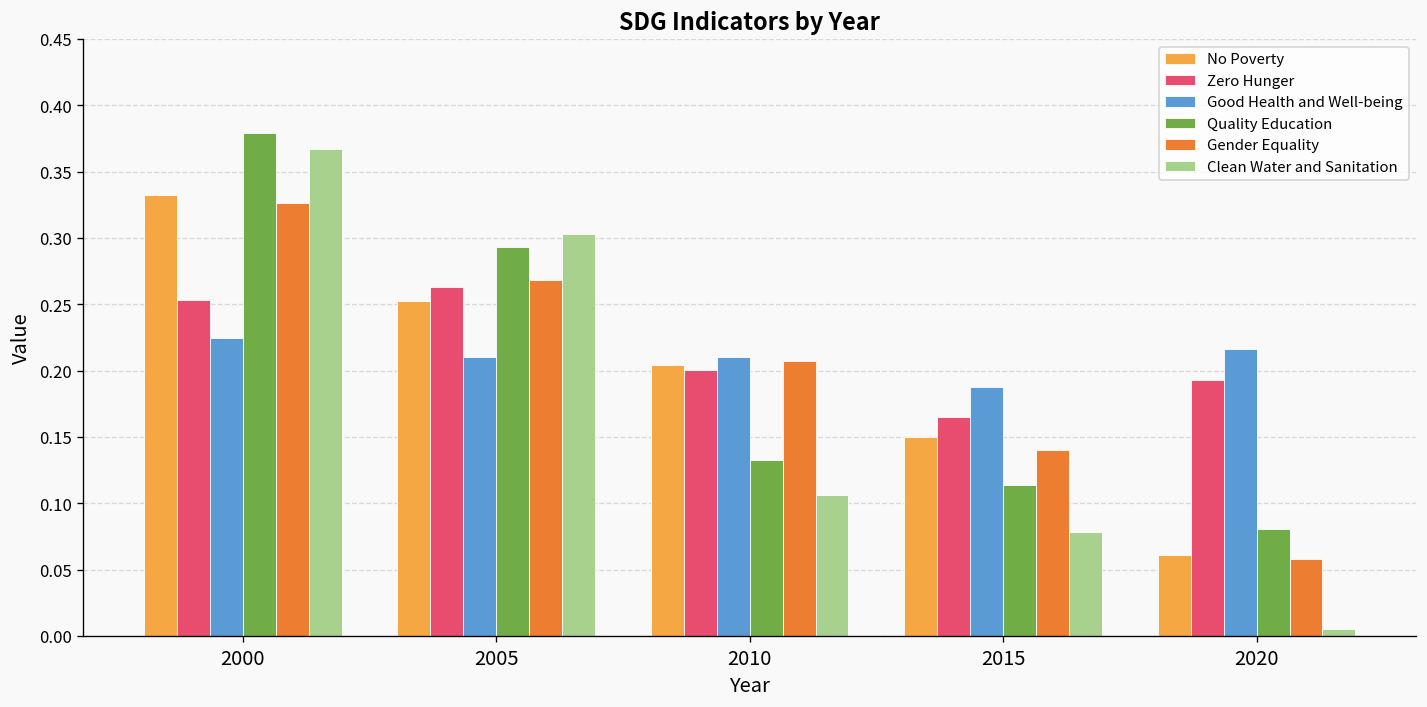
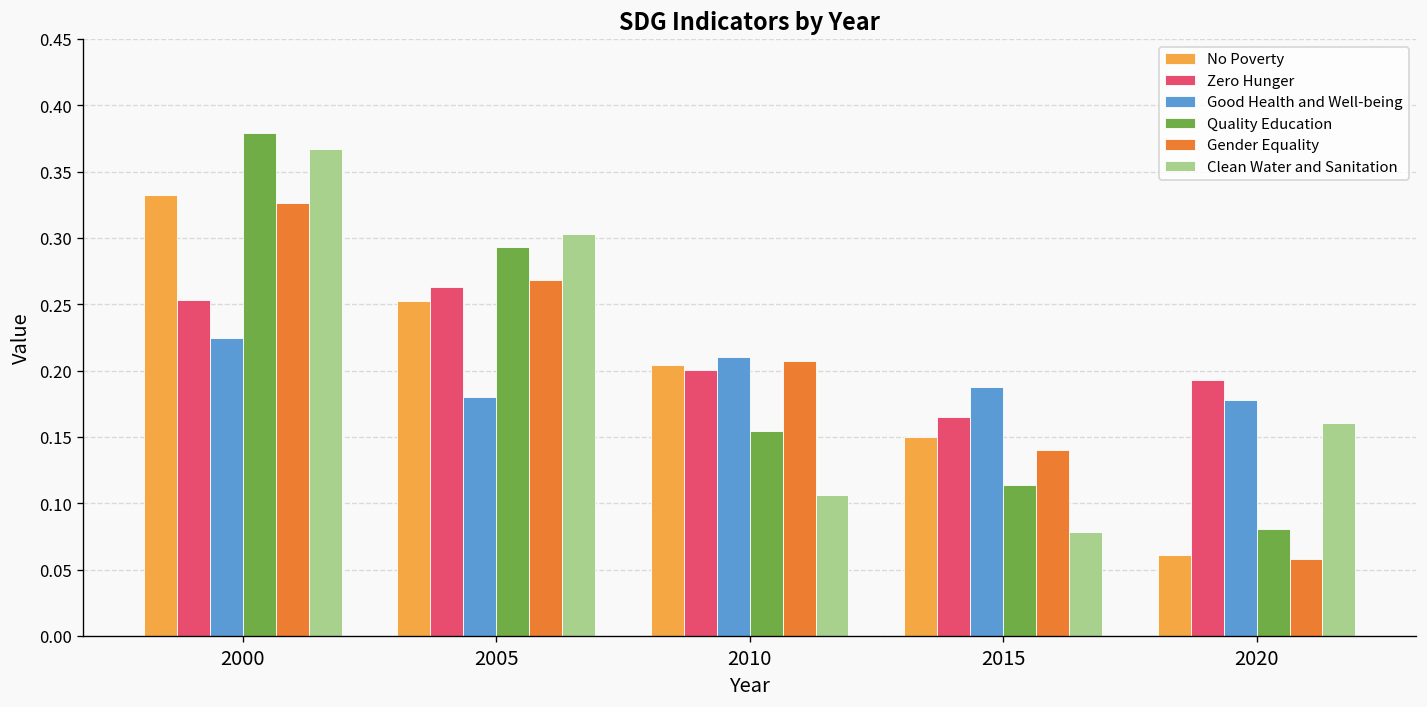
  {
    "Zero Hunger": {
      "2000": 0.254,
      "2005": 0.263,
      "2010": 0.201,
      "2015": 0.165,
      "2020": 0.193
    },
    "Good Health and Well-being": {
      "2000": 0.224,
-     "2005": 0.210,
+     "2005": 0.180,
      "2010": 0.210,
      "2015": 0.188,
-     "2020": 0.216
+     "2020": 0.178
    },
    "Quality Education": {
      "2000": 0.379,
      "2005": 0.293,
-     "2010": 0.133,
+     "2010": 0.154,
      "2015": 0.114,
      "2020": 0.080
    },
    "Clean Water and Sanitation": {
      "2000": 0.367,
      "2005": 0.303,
      "2010": 0.106,
      "2015": 0.078,
-     "2020": 0.005
+     "2020": 0.160
    }
  }
